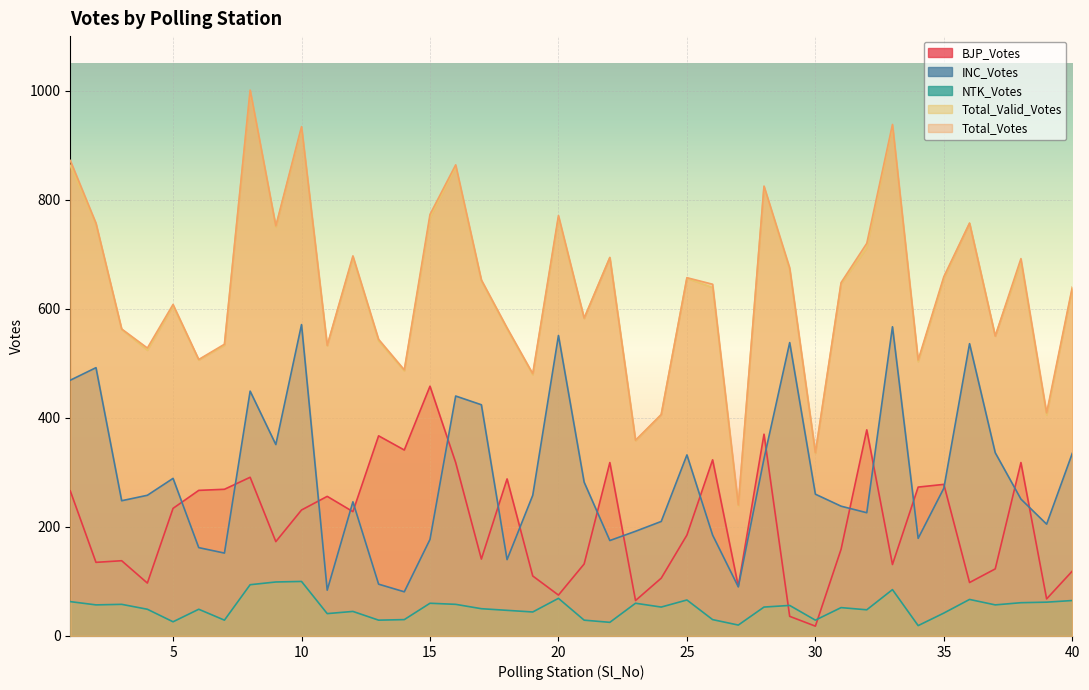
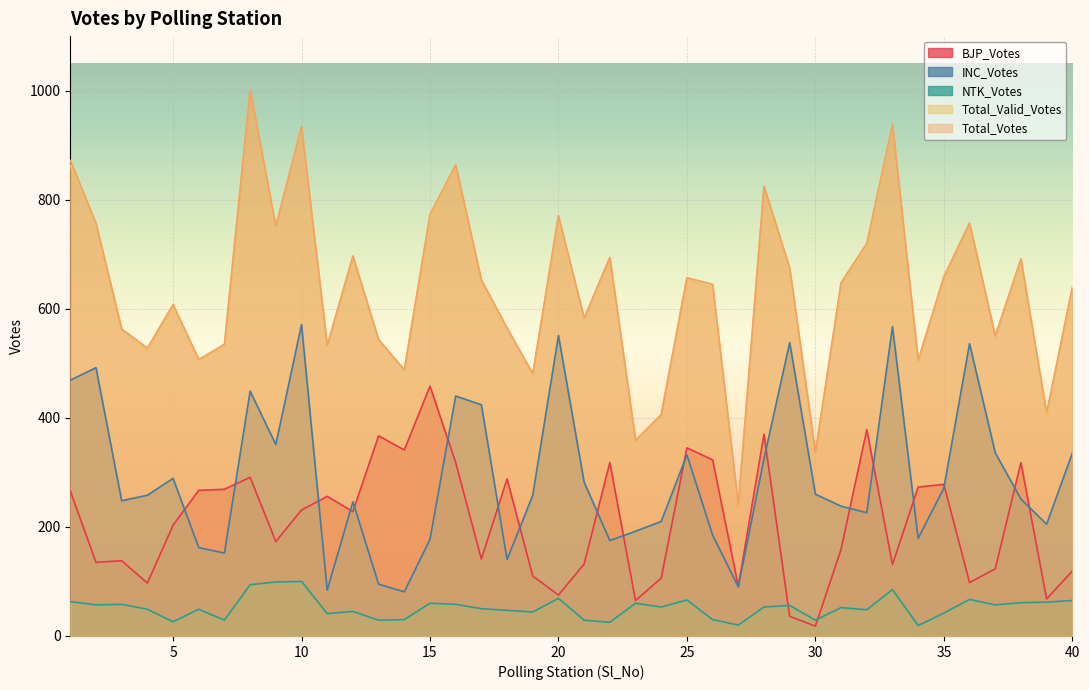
  {
    "BJP_Votes": {
-     "5": 230,
+     "5": 200,
      "10": 230,
      "15": 460,
      "20": 80,
-     "25": 190,
+     "25": 350,
      "30": 20,
      "35": 280,
      "40": 120
    }
  }
